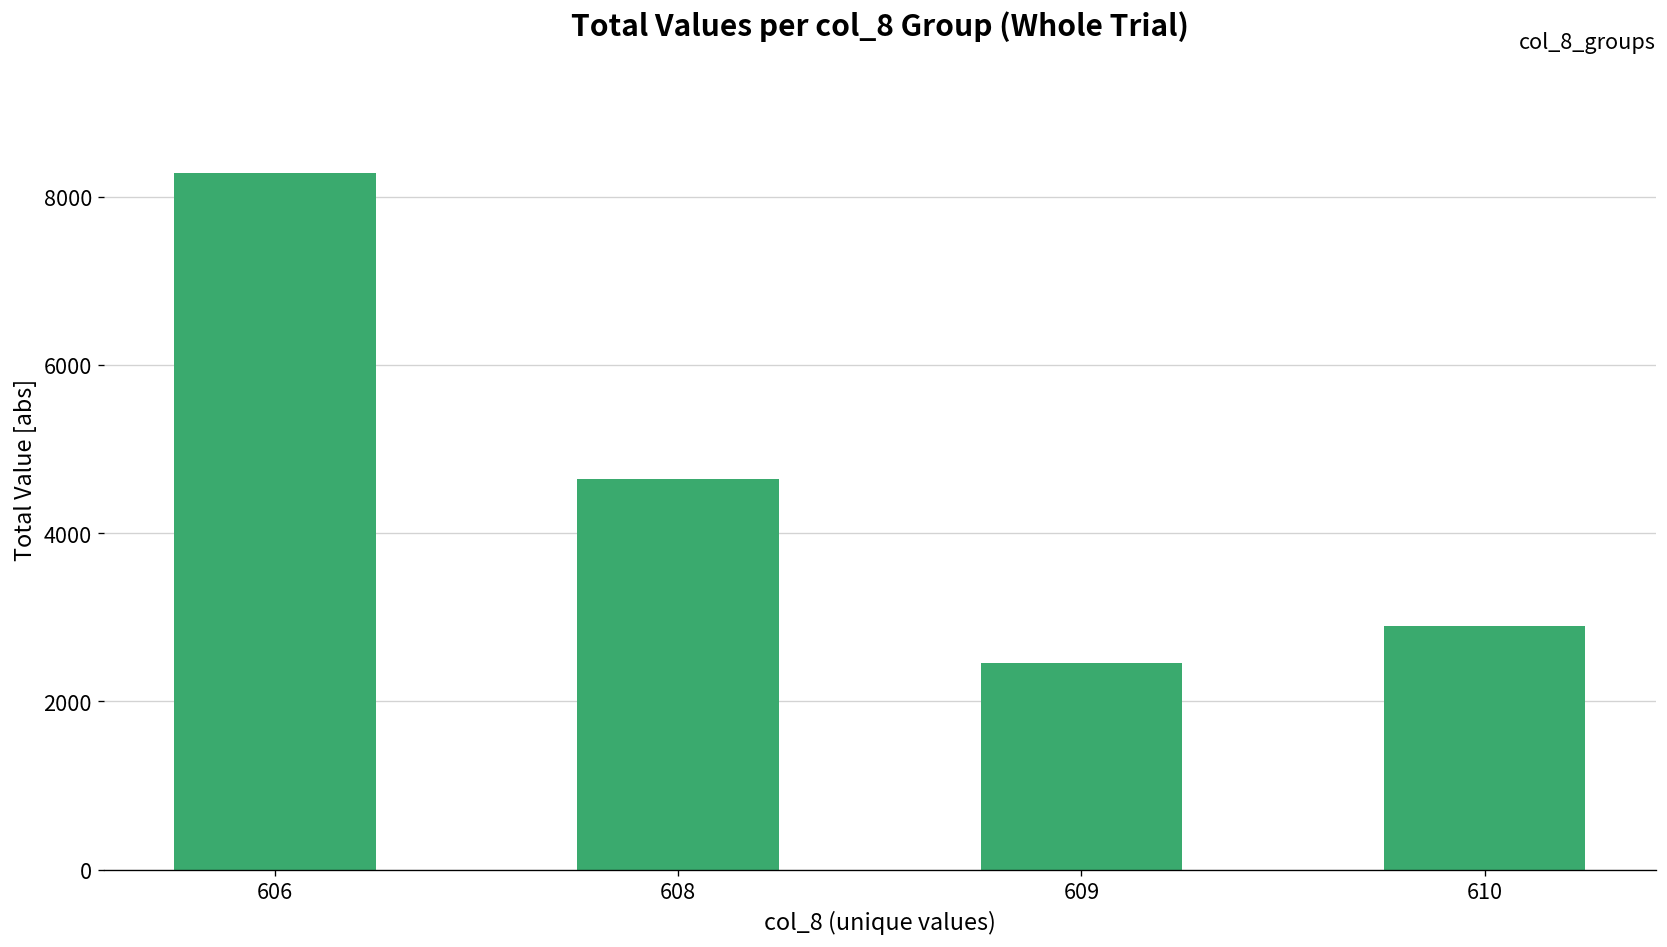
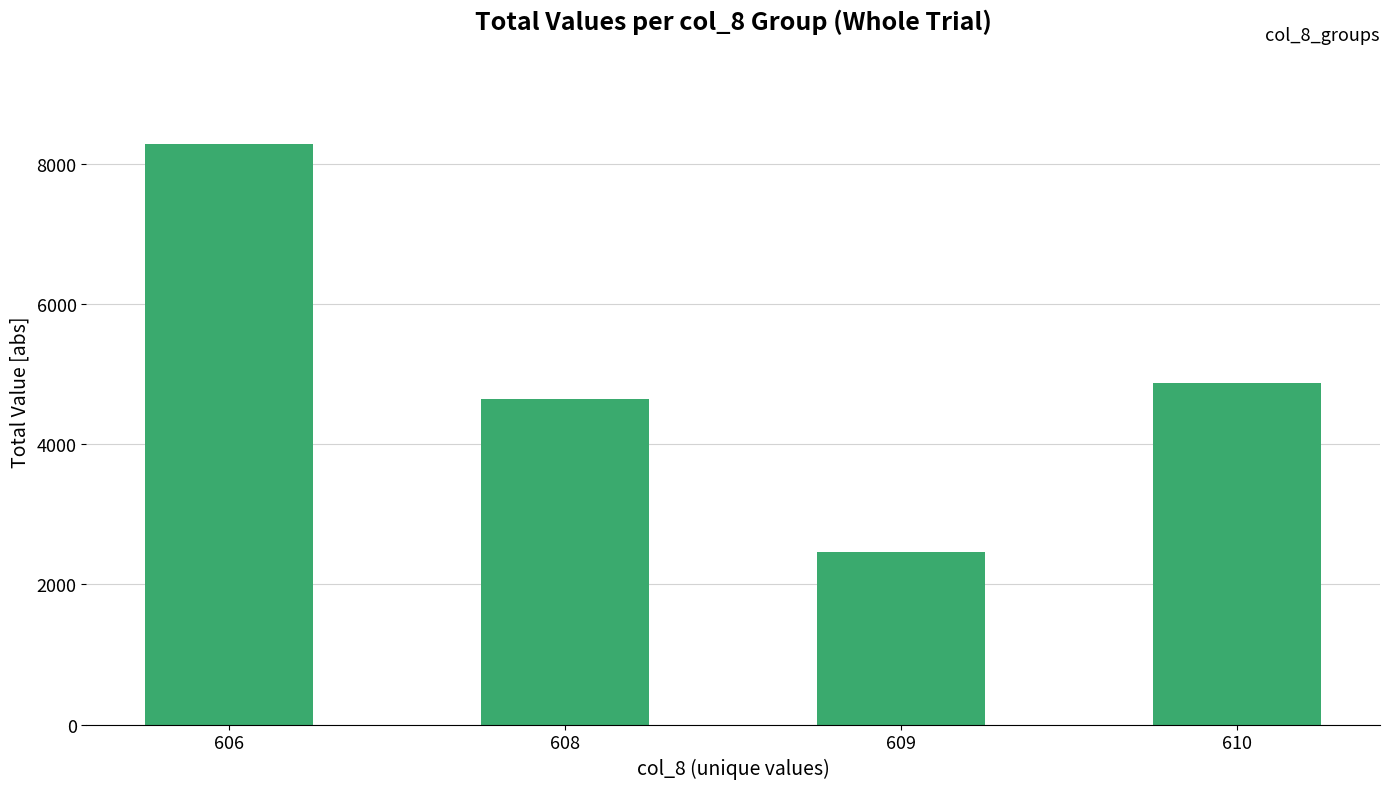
  {
    "606": 8300,
    "608": 4600,
    "609": 2500,
-   "610": 2900
+   "610": 4900
  }
